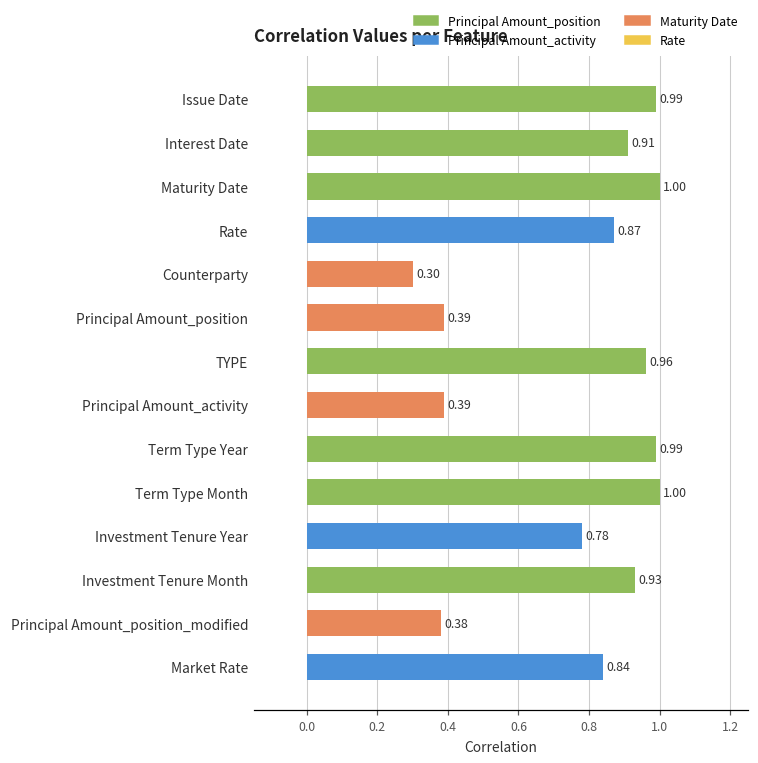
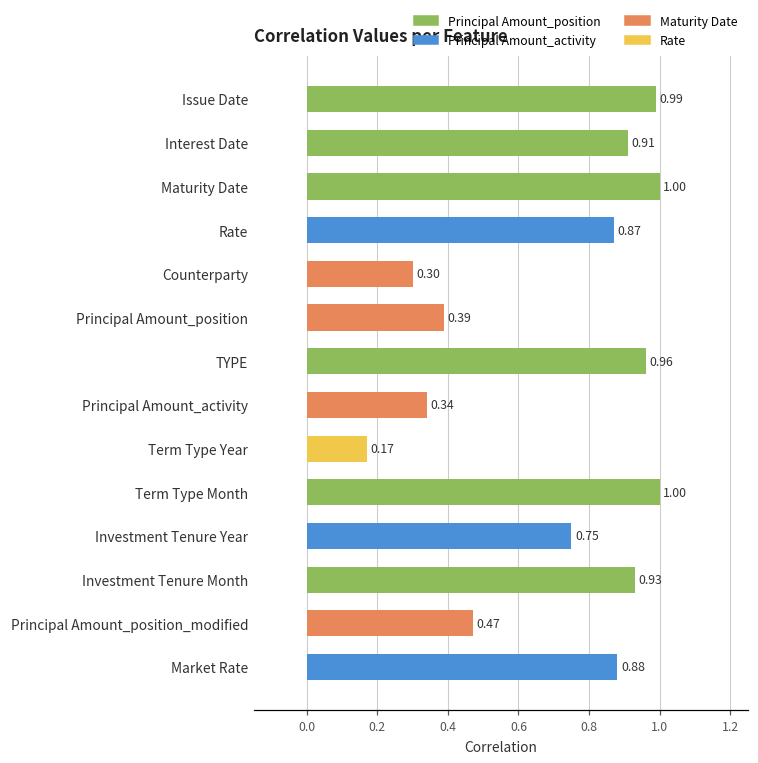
  {
    "Issue Date": 0.99,
    "Interest Date": 0.91,
    "Maturity Date": 1.00,
    "Rate": 0.87,
    "Counterparty": 0.30,
    "Principal Amount_position": 0.39,
    "TYPE": 0.96,
-   "Principal Amount_activity": 0.39,
-   "Term Type Year": 0.99,
+   "Principal Amount_activity": 0.34,
+   "Term Type Year": 0.17,
    "Term Type Month": 1.00,
-   "Investment Tenure Year": 0.78,
+   "Investment Tenure Year": 0.75,
    "Investment Tenure Month": 0.93,
-   "Principal Amount_position_modified": 0.38,
-   "Market Rate": 0.84
+   "Principal Amount_position_modified": 0.47,
+   "Market Rate": 0.88
  }
